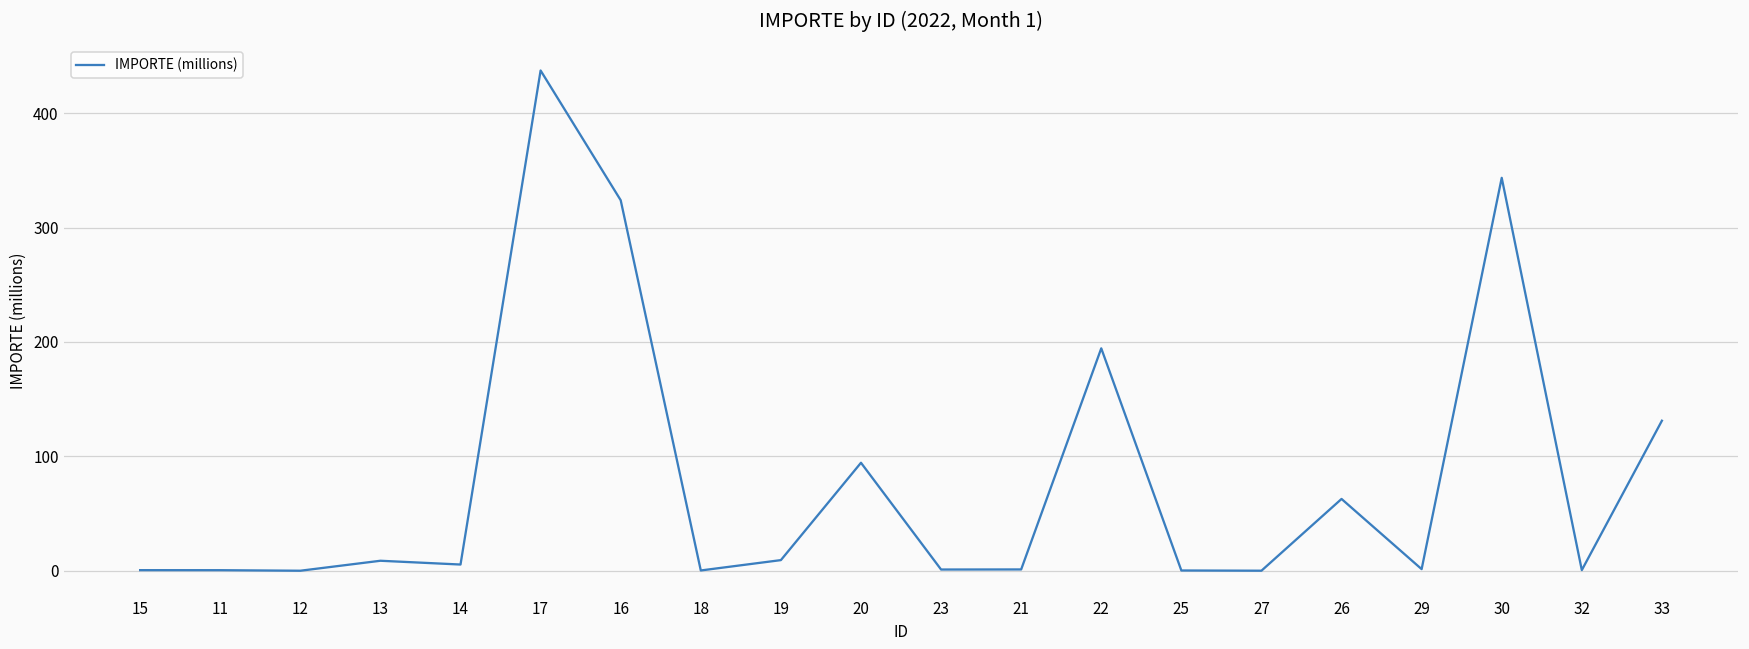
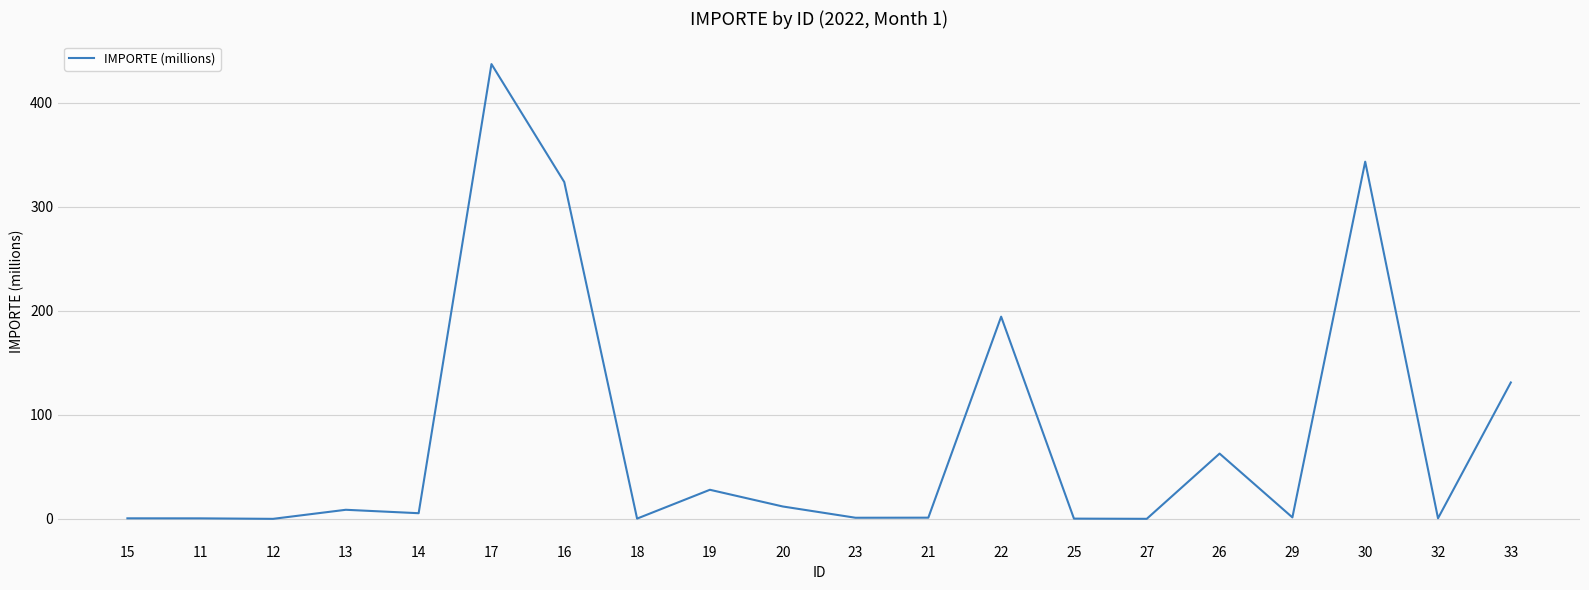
  {
    "15": 1,
    "11": 1,
    "12": 0,
    "13": 9,
    "14": 5,
    "17": 437,
    "16": 324,
    "18": 0,
-   "19": 9,
-   "20": 94,
+   "19": 28,
+   "20": 12,
    "23": 1,
    "21": 1,
    "22": 194,
    "25": 0,
    "27": 0,
    "26": 63,
    "29": 1,
    "30": 343,
    "32": 1,
    "33": 131
  }
